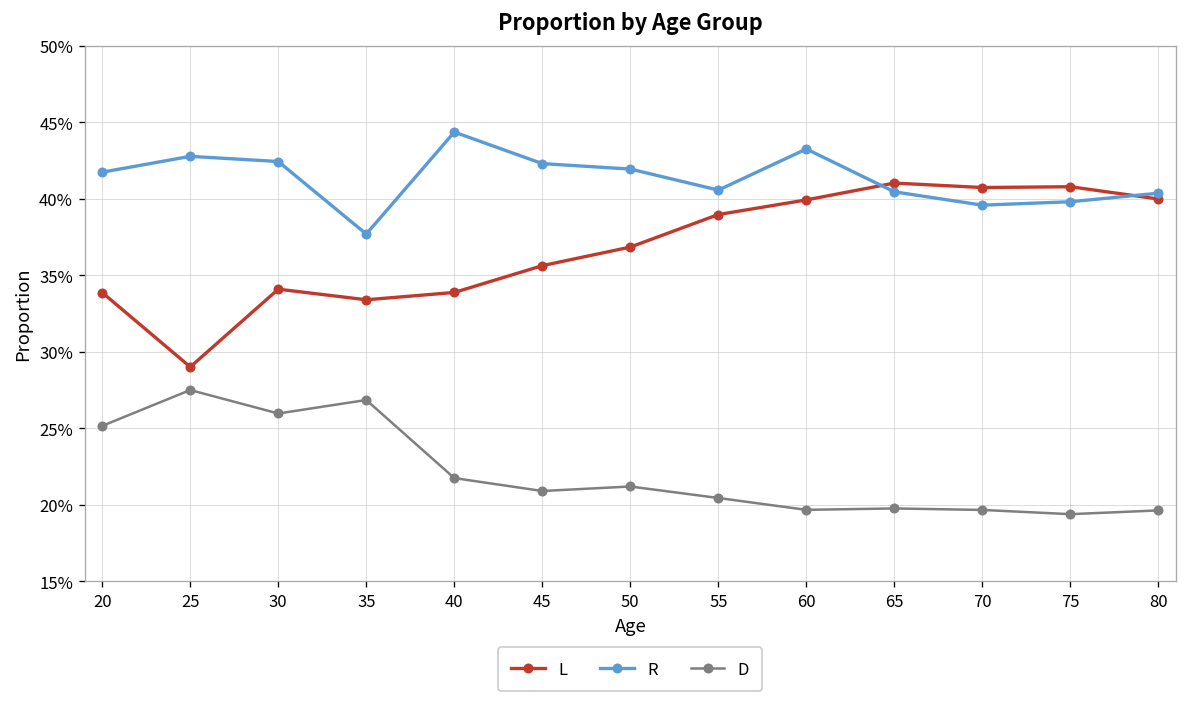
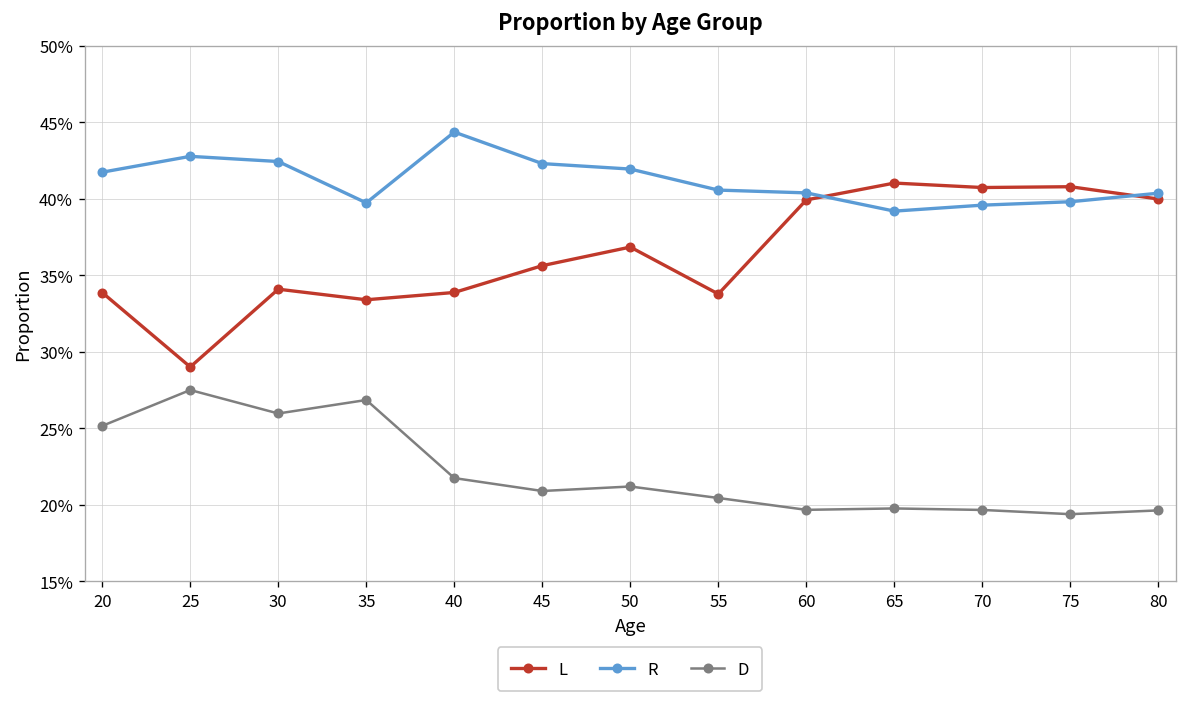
  {
    "L": {
      "20": "33.9%",
      "25": "29.0%",
      "30": "34.1%",
      "35": "33.4%",
      "40": "33.9%",
      "45": "35.6%",
      "50": "36.8%",
-     "55": "39.0%",
+     "55": "33.8%",
      "60": "39.9%",
      "65": "41.0%",
      "70": "40.7%",
      "75": "40.8%",
      "80": "40.0%"
    },
    "R": {
      "20": "41.7%",
      "25": "42.8%",
      "30": "42.4%",
-     "35": "37.7%",
+     "35": "39.7%",
      "40": "44.4%",
      "45": "42.3%",
      "50": "41.9%",
      "55": "40.6%",
-     "60": "43.3%",
-     "65": "40.5%",
+     "60": "40.4%",
+     "65": "39.2%",
      "70": "39.6%",
      "75": "39.8%",
      "80": "40.4%"
    },
    "D": {
      "20": "25.2%",
      "25": "27.5%",
      "30": "26.0%",
      "35": "26.9%",
      "40": "21.8%",
      "45": "20.9%",
      "50": "21.2%",
      "55": "20.5%",
      "60": "19.7%",
      "65": "19.8%",
      "70": "19.7%",
      "75": "19.4%",
      "80": "19.6%"
    }
  }
